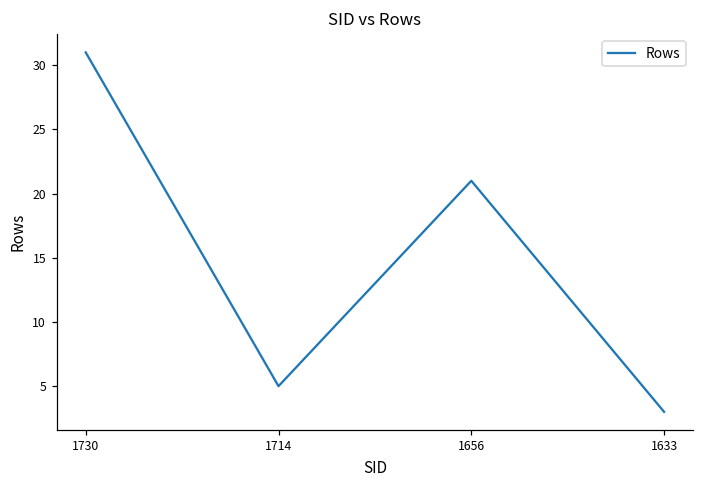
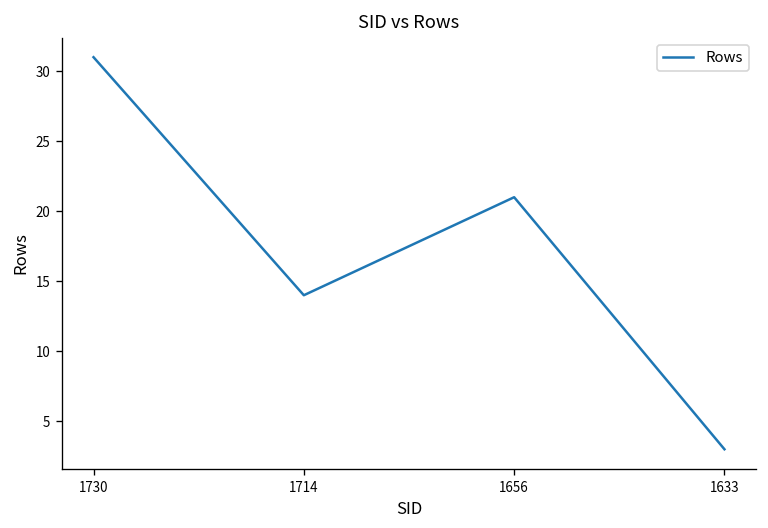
  {
    "1730": 31,
-   "1714": 5,
+   "1714": 14,
    "1656": 21,
    "1633": 3
  }
